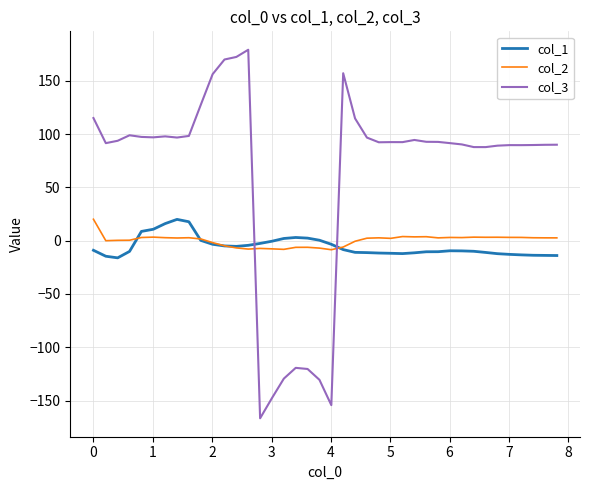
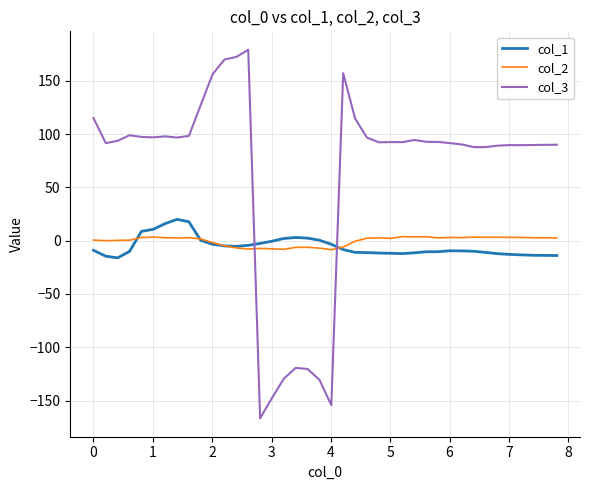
  {
    "col_1": {
      "0": -9
    },
    "col_2": {
-     "0": 20
+     "0": 1
    },
    "col_3": {
      "0": 115
    }
  }
